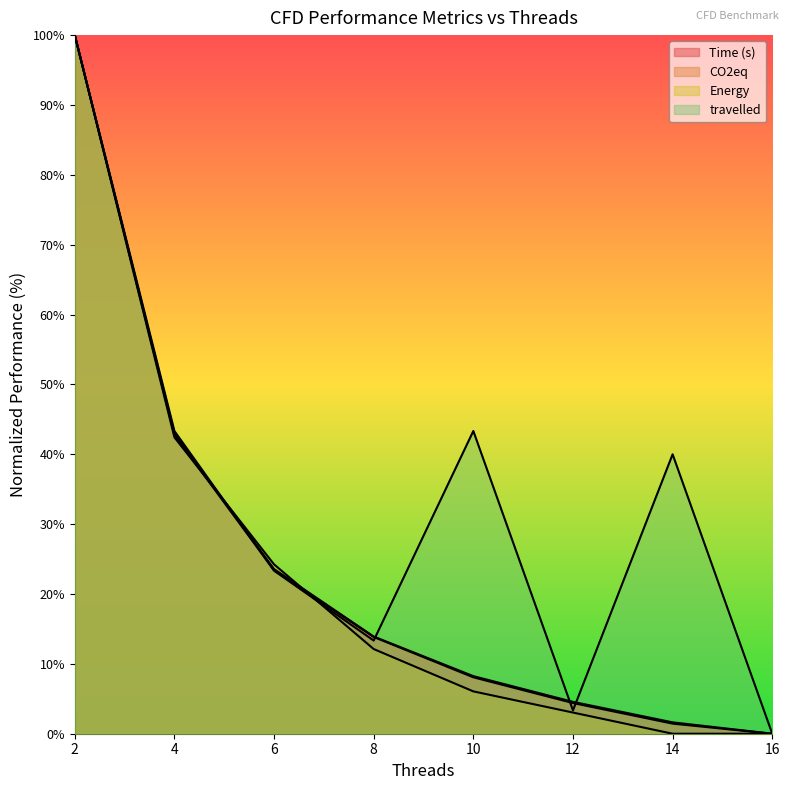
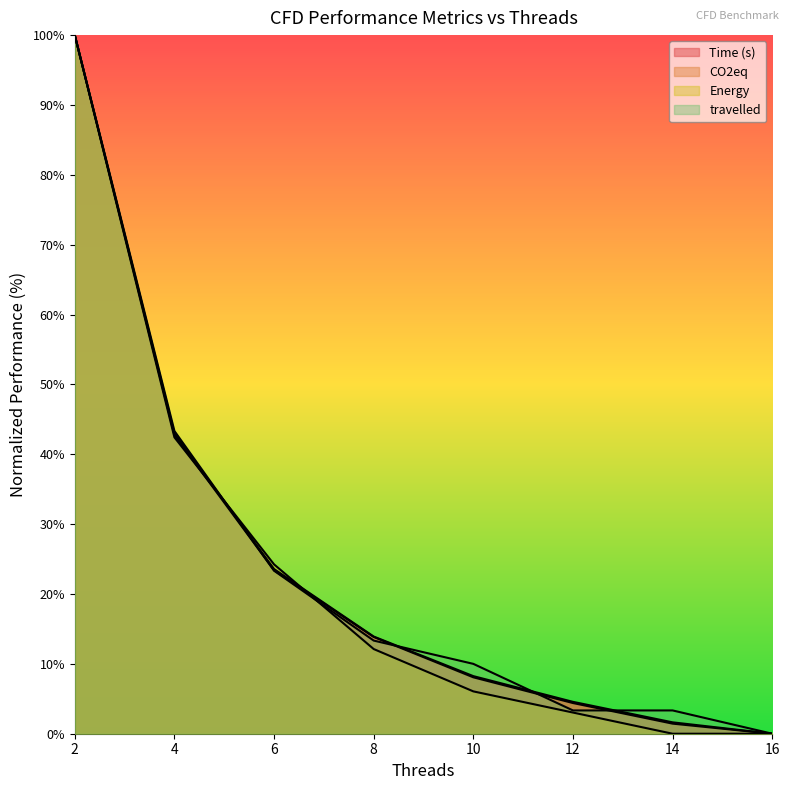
  {
    "travelled": {
      "4": "43%",
      "8": "13%",
-     "10": "43%",
-     "14": "40%"
+     "10": "10%",
+     "14": "3%"
    }
  }
